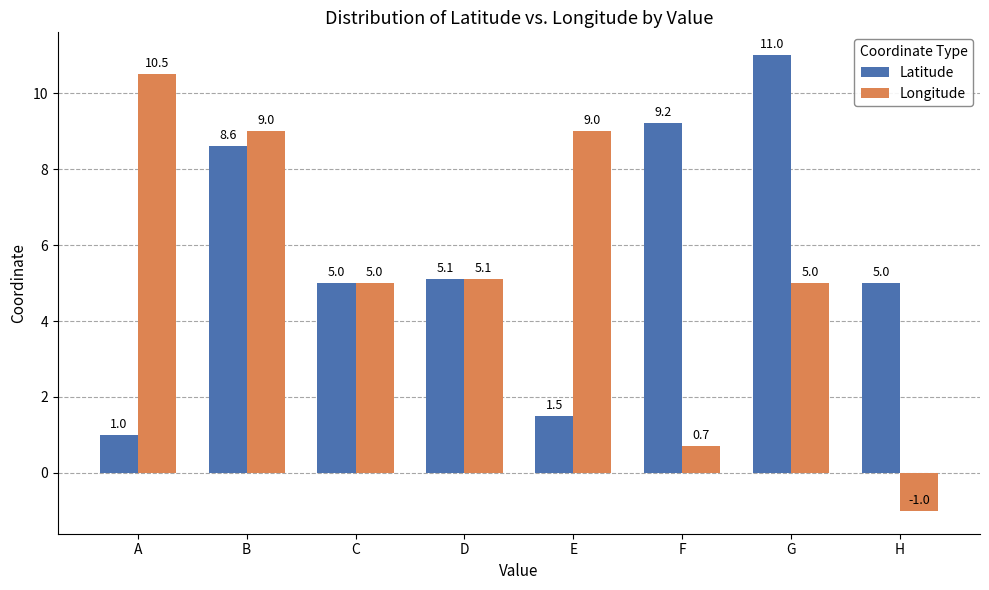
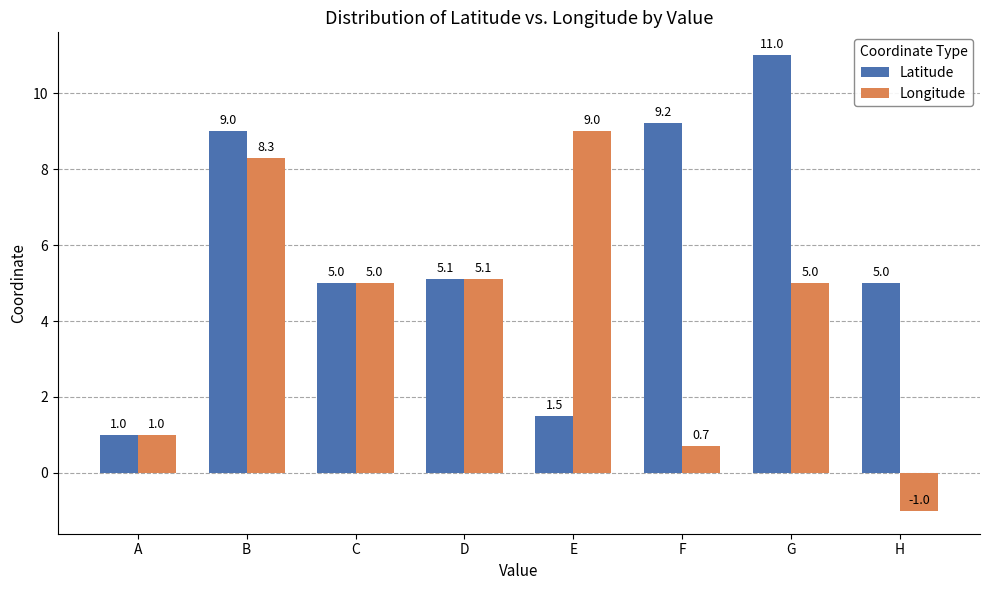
  {
    "Latitude": {
      "A": 1.0,
-     "B": 8.6,
+     "B": 9.0,
      "C": 5.0,
      "D": 5.1,
      "E": 1.5,
      "F": 9.2,
      "G": 11.0,
      "H": 5.0
    },
    "Longitude": {
-     "A": 10.5,
-     "B": 9.0,
+     "A": 1.0,
+     "B": 8.3,
      "C": 5.0,
      "D": 5.1,
      "E": 9.0,
      "F": 0.7,
      "G": 5.0,
      "H": -1.0
    }
  }
